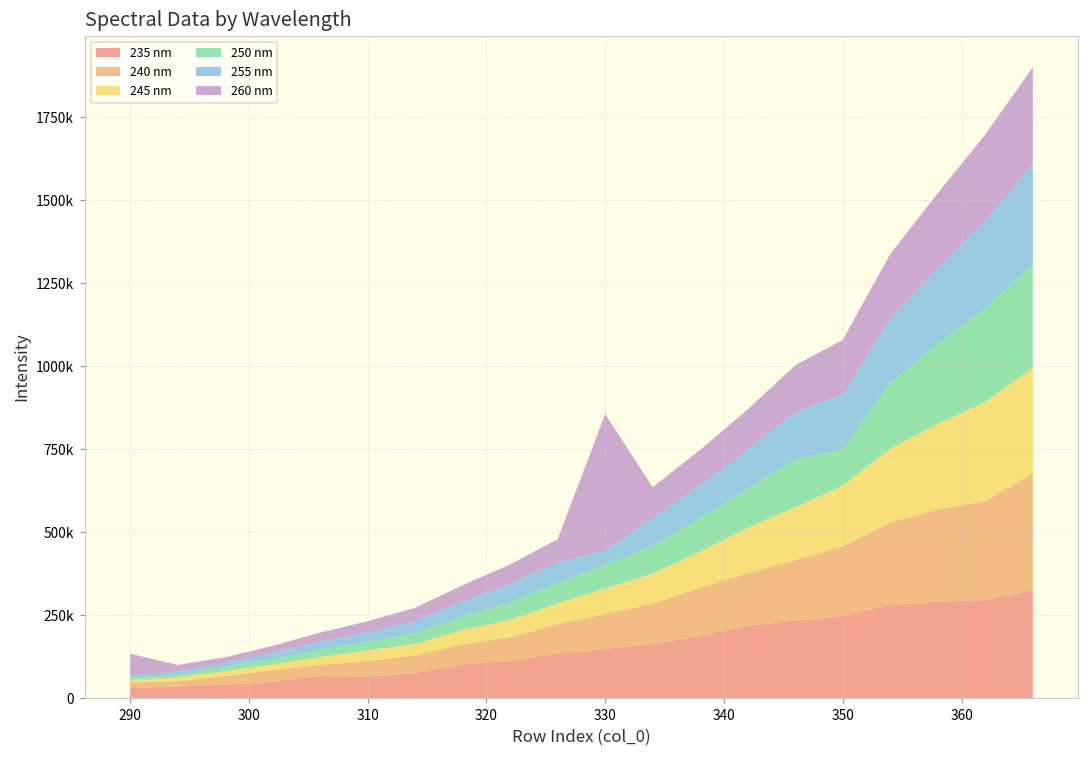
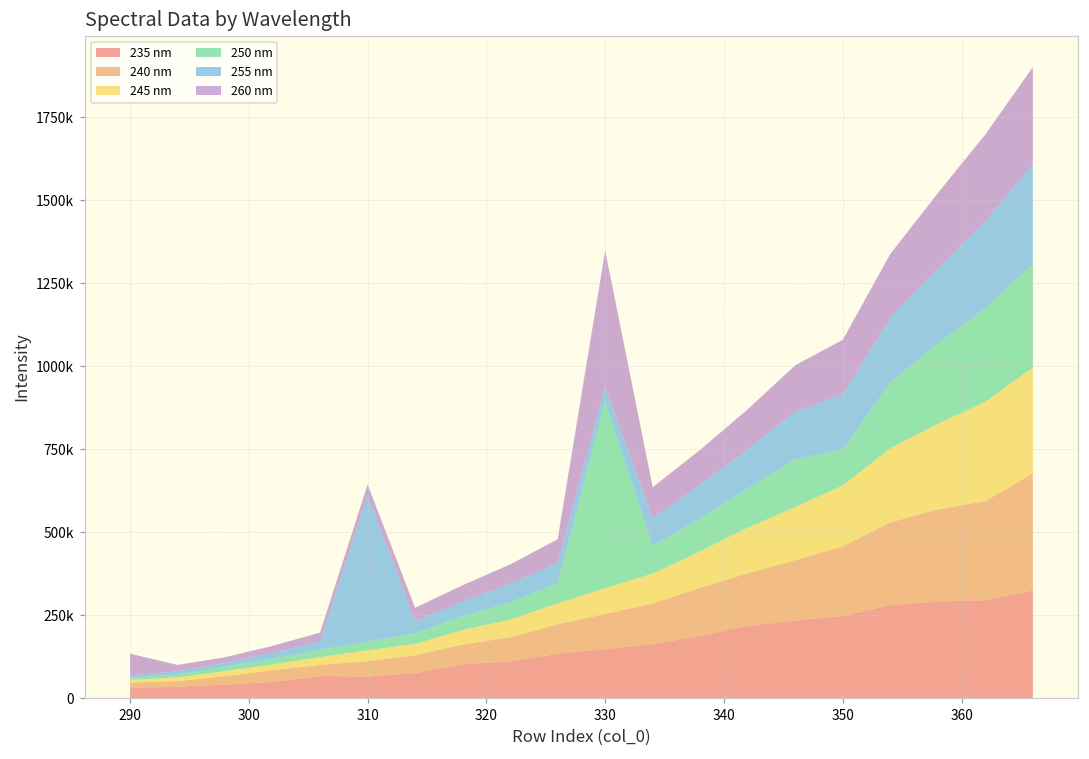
  {
    "250 nm": {
      "310": 30000,
-     "330": 70000,
+     "330": 560000,
      "350": 110000
    },
    "255 nm": {
-     "310": 30000,
+     "310": 440000,
      "330": 40000,
      "350": 170000
    },
    "260 nm": {
      "290": 70000,
      "310": 30000,
      "330": 410000,
      "350": 160000
    }
  }
